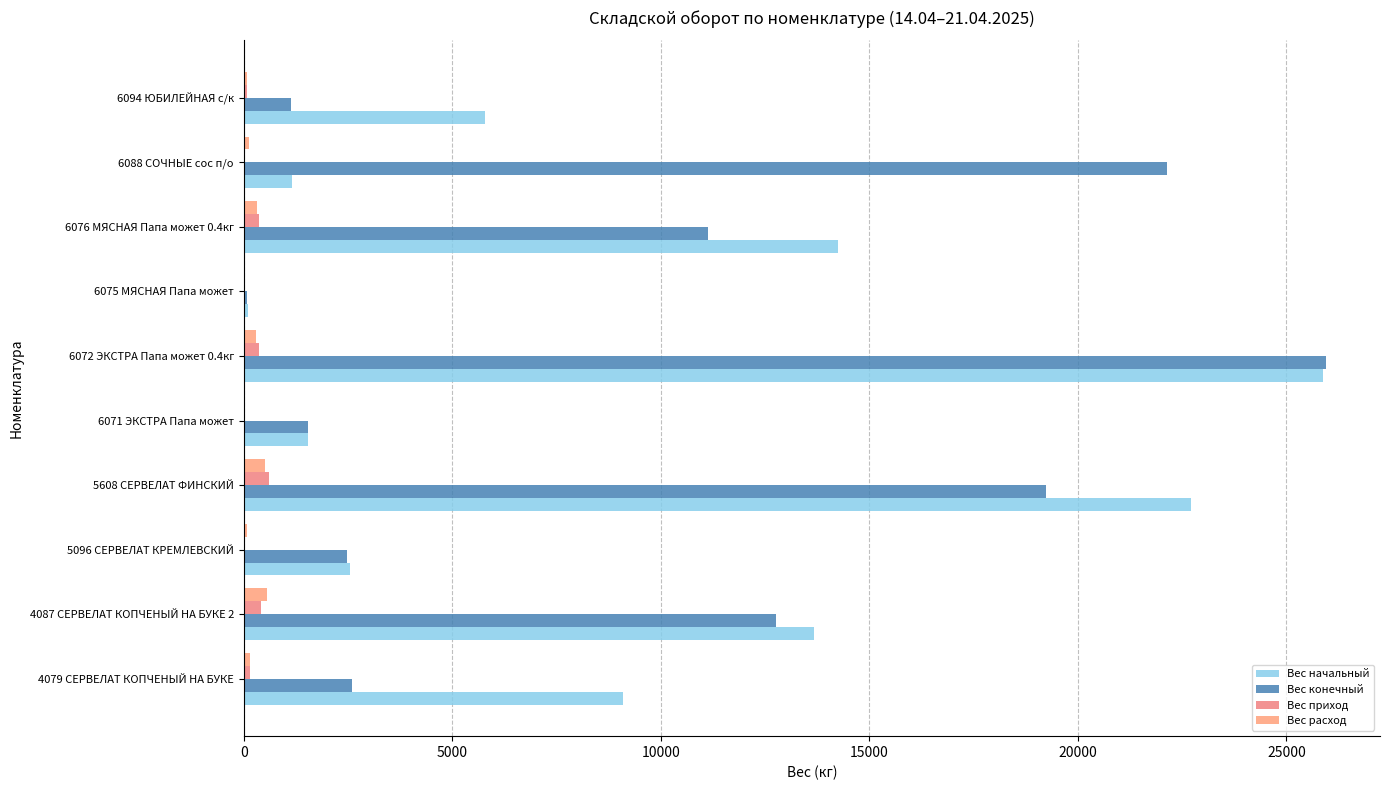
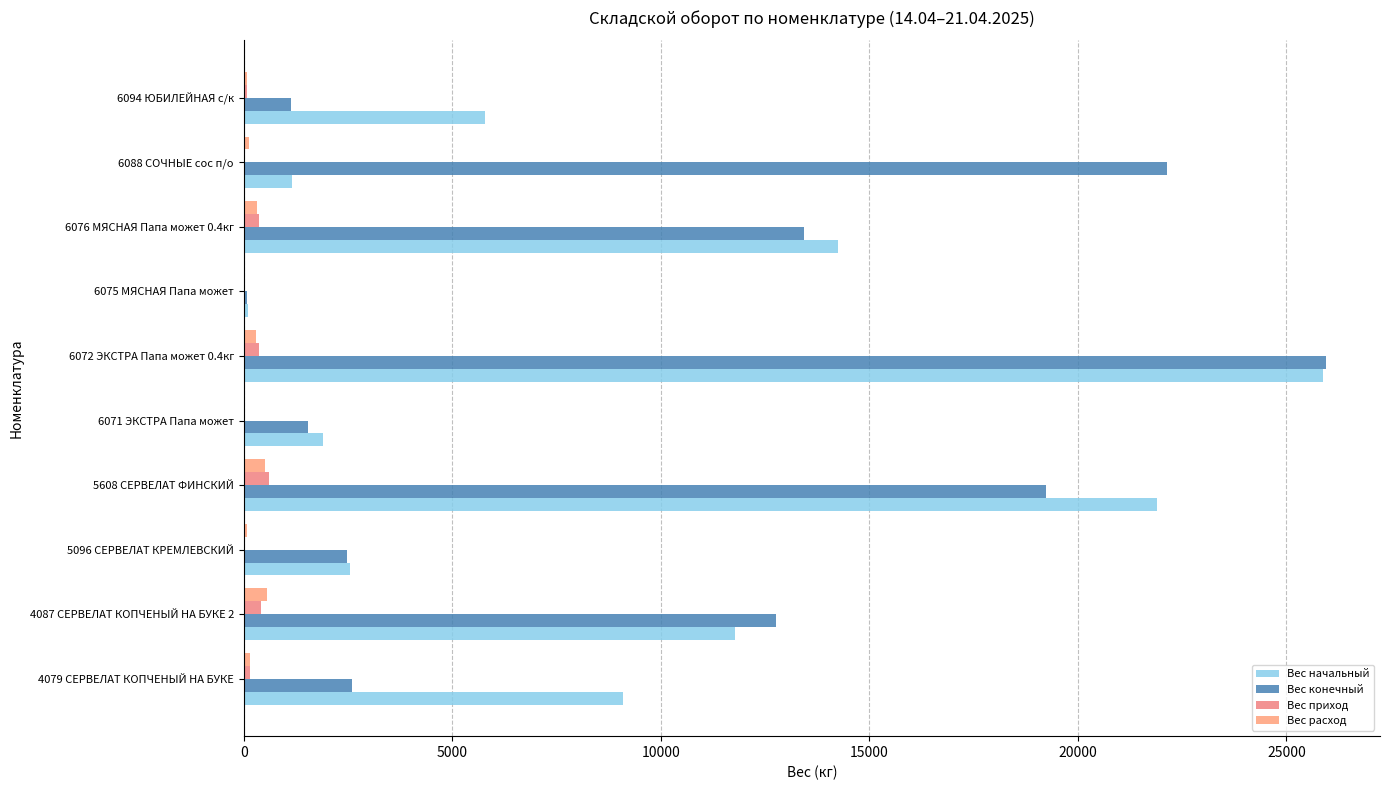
  {
    "Вес начальный": {
      "6094 ЮБИЛЕЙНАЯ с/к": 5800,
      "6088 СОЧНЫЕ сос п/о": 1200,
      "6076 МЯСНАЯ Папа может 0.4кг": 14200,
      "6075 МЯСНАЯ Папа может": 100,
      "6072 ЭКСТРА Папа может 0.4кг": 25900,
-     "6071 ЭКСТРА Папа может": 1600,
-     "5608 СЕРВЕЛАТ ФИНСКИЙ": 22700,
+     "6071 ЭКСТРА Папа может": 1900,
+     "5608 СЕРВЕЛАТ ФИНСКИЙ": 21900,
      "5096 СЕРВЕЛАТ КРЕМЛЕВСКИЙ": 2600,
-     "4087 СЕРВЕЛАТ КОПЧЕНЫЙ НА БУКЕ 2": 13700,
+     "4087 СЕРВЕЛАТ КОПЧЕНЫЙ НА БУКЕ 2": 11800,
      "4079 СЕРВЕЛАТ КОПЧЕНЫЙ НА БУКЕ": 9100
    },
    "Вес конечный": {
      "6094 ЮБИЛЕЙНАЯ с/к": 1100,
      "6088 СОЧНЫЕ сос п/о": 22100,
-     "6076 МЯСНАЯ Папа может 0.4кг": 11100,
+     "6076 МЯСНАЯ Папа может 0.4кг": 13400,
      "6075 МЯСНАЯ Папа может": 100,
      "6072 ЭКСТРА Папа может 0.4кг": 25900,
      "6071 ЭКСТРА Папа может": 1500,
      "5608 СЕРВЕЛАТ ФИНСКИЙ": 19200,
      "5096 СЕРВЕЛАТ КРЕМЛЕВСКИЙ": 2500,
      "4087 СЕРВЕЛАТ КОПЧЕНЫЙ НА БУКЕ 2": 12800,
      "4079 СЕРВЕЛАТ КОПЧЕНЫЙ НА БУКЕ": 2600
    }
  }
